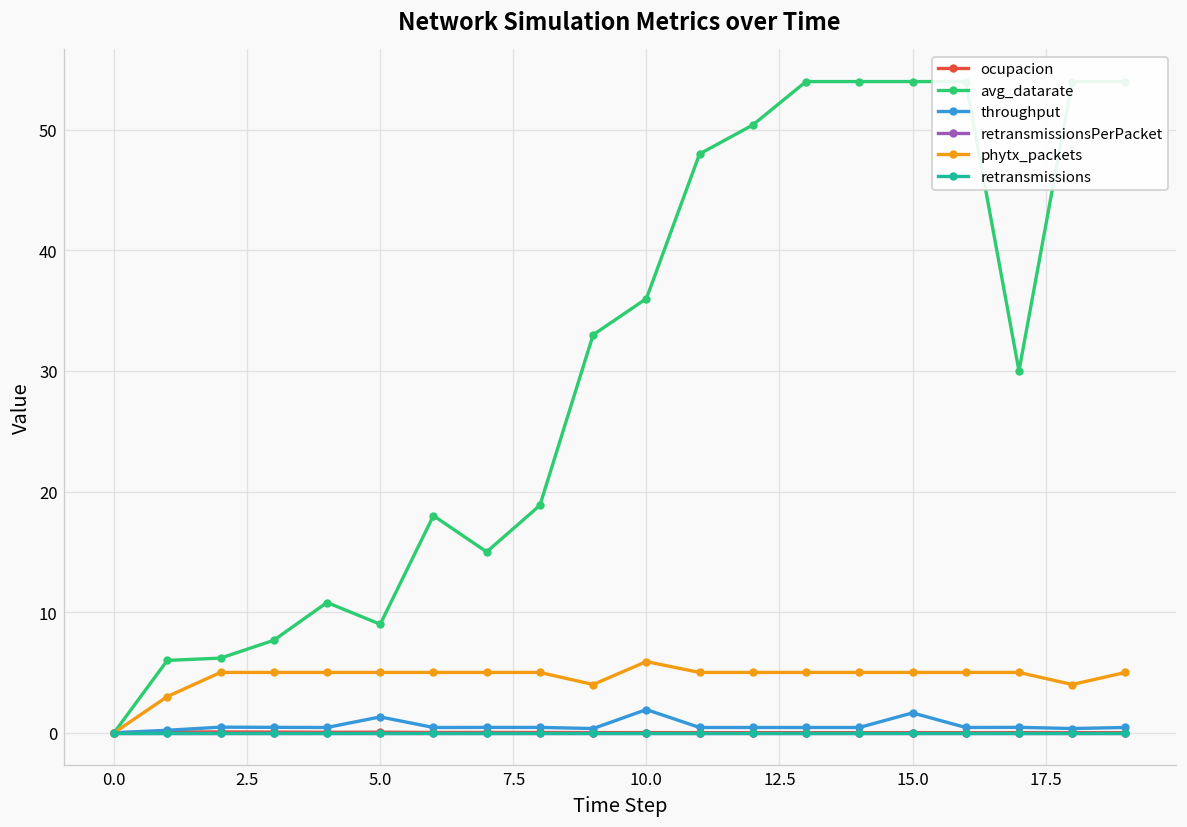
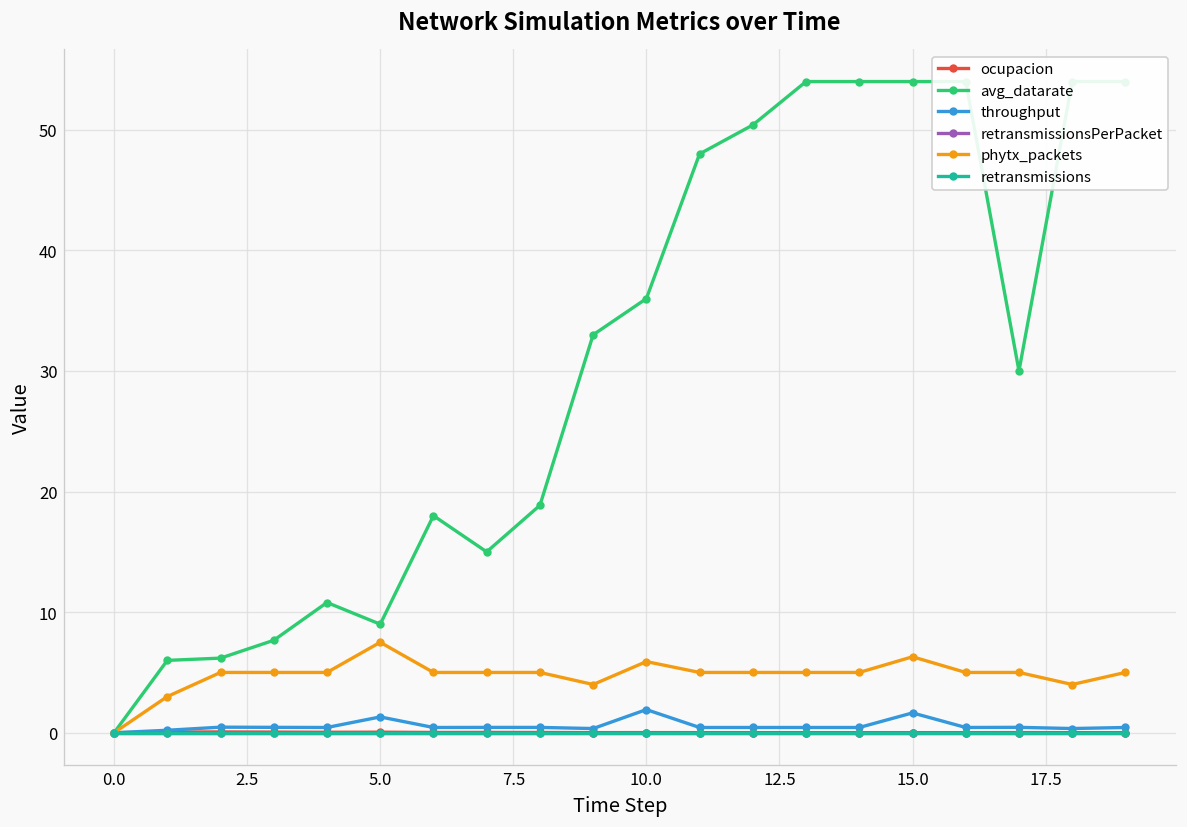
  {
    "throughput": {
      "5.0": 1.3,
      "10.0": 1.9,
      "15.0": 1.6
    },
    "phytx_packets": {
-     "5.0": 5.0,
+     "5.0": 7.5,
      "10.0": 5.9,
-     "15.0": 5.0
+     "15.0": 6.3
    }
  }
